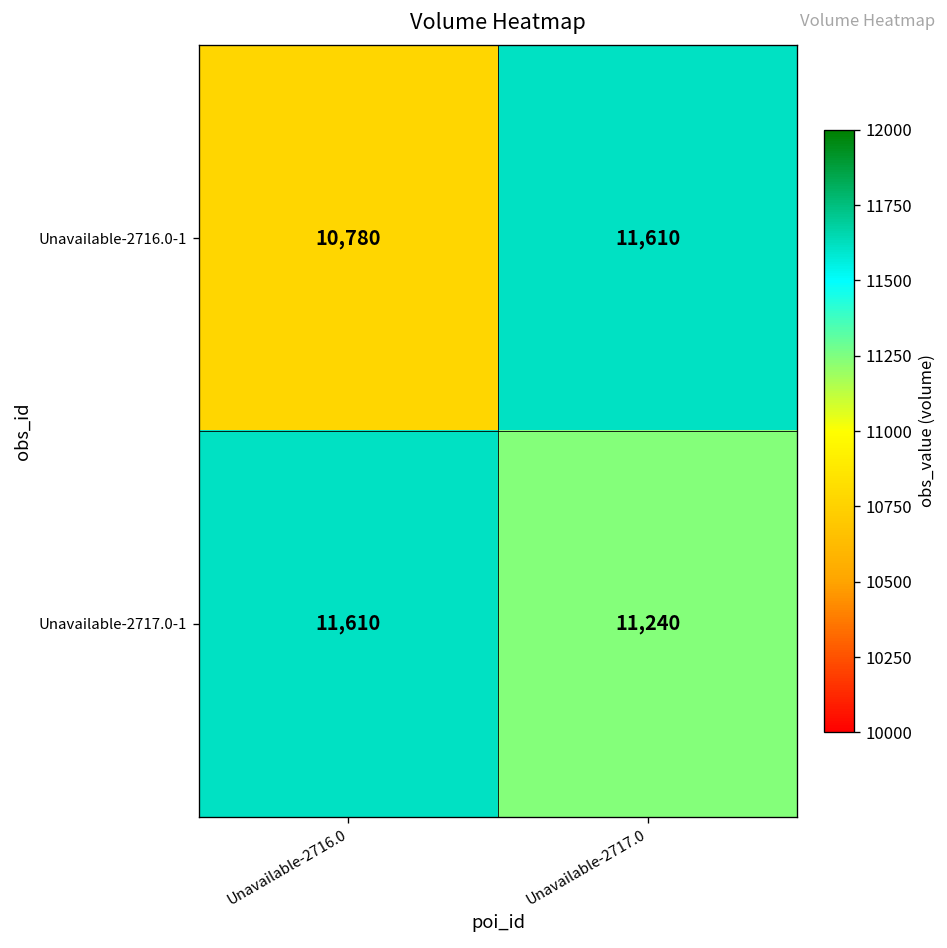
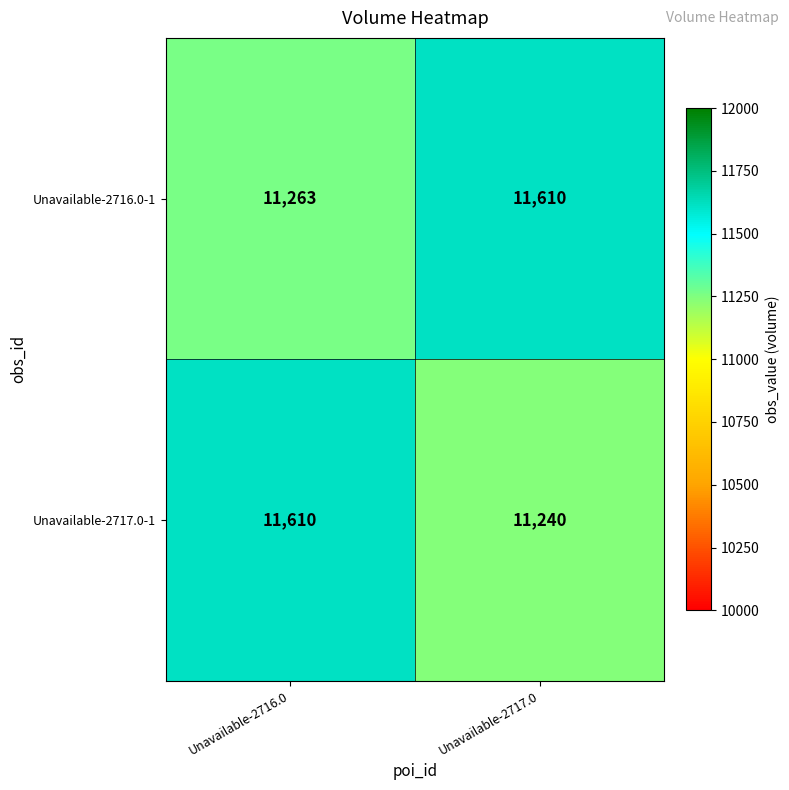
  {
    "Unavailable-2716.0-1": {
-     "Unavailable-2716.0": "10,780",
+     "Unavailable-2716.0": "11,263",
      "Unavailable-2717.0": "11,610"
    },
    "Unavailable-2717.0-1": {
      "Unavailable-2716.0": "11,610",
      "Unavailable-2717.0": "11,240"
    }
  }
